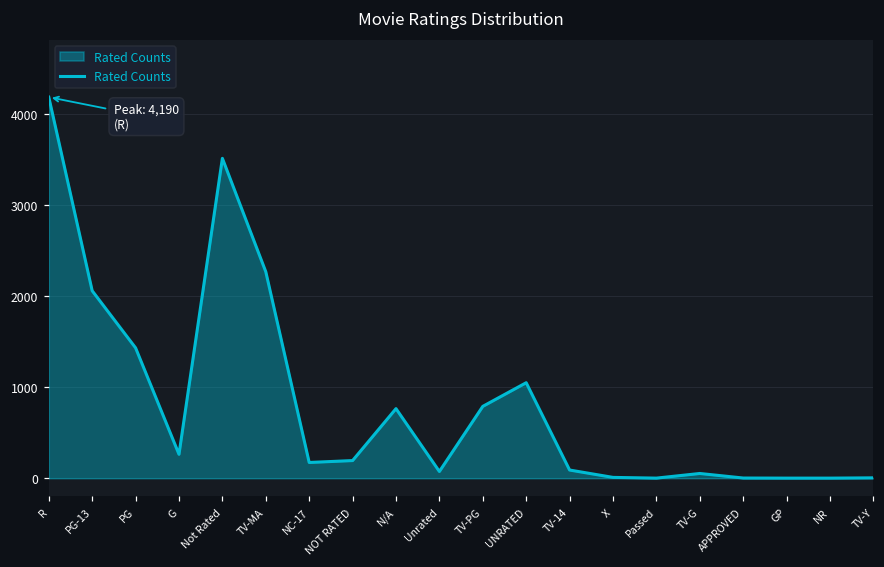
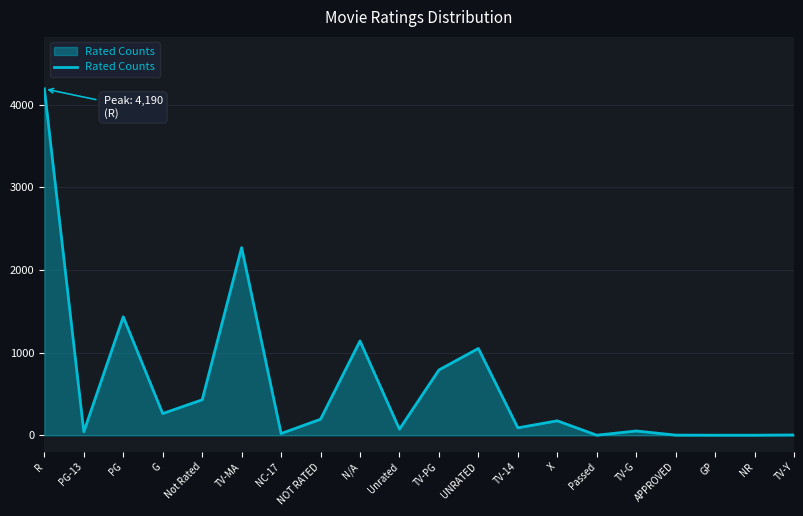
  {
-   "PG-13": 2100,
+   "PG-13": 0,
    "PG": 1400,
    "G": 300,
-   "Not Rated": 3500,
+   "Not Rated": 400,
    "TV-MA": 2300,
-   "NC-17": 200,
+   "NC-17": 0,
    "NOT RATED": 200,
-   "N/A": 800,
+   "N/A": 1100,
    "Unrated": 100,
    "TV-PG": 800,
    "UNRATED": 1100,
    "TV-14": 100,
-   "X": 0,
+   "X": 200,
    "Passed": 0,
    "TV-G": 100,
    "APPROVED": 0,
    "GP": 0,
    "NR": 0,
    "TV-Y": 0
  }
